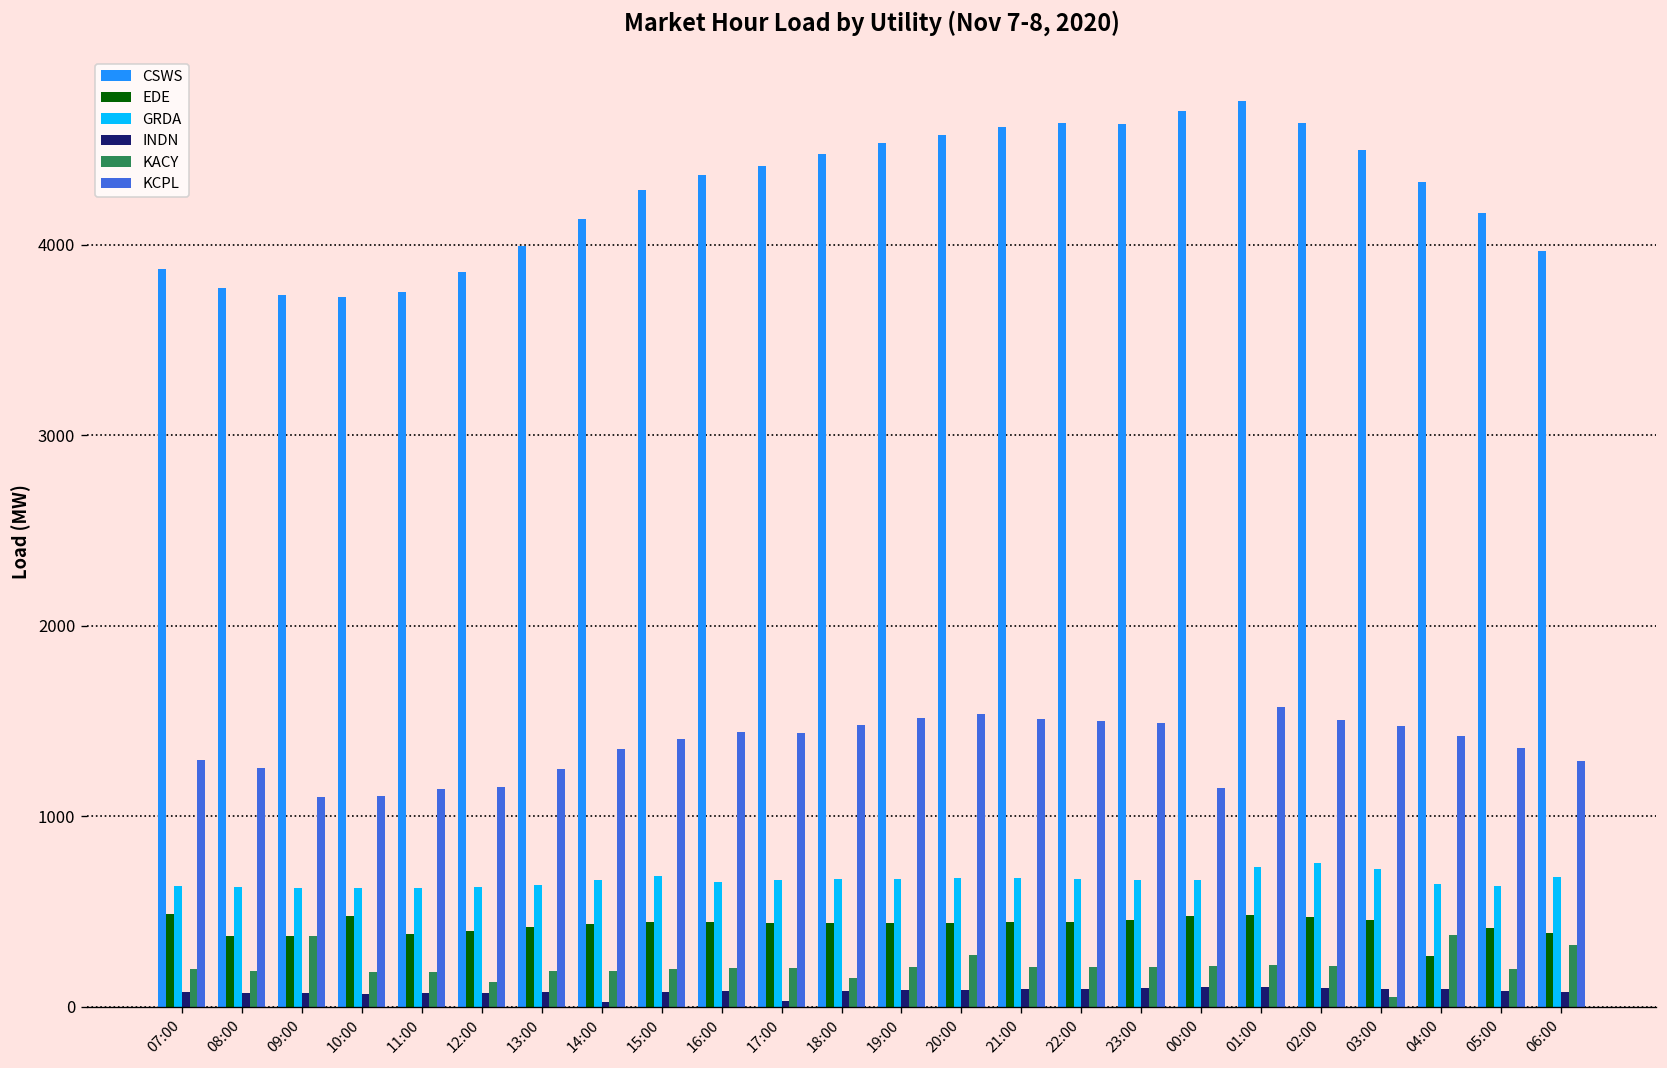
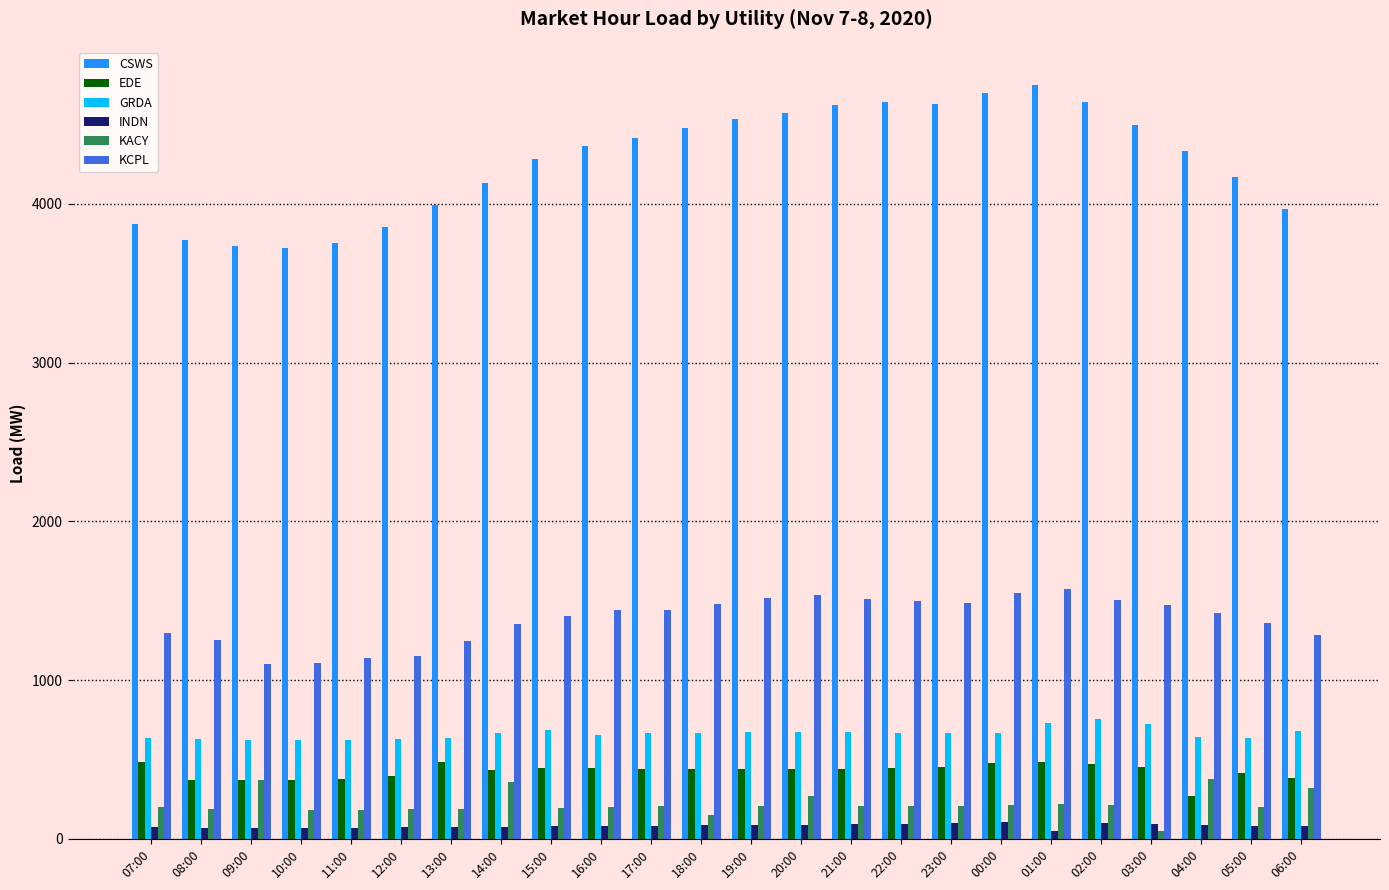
  {
    "EDE": {
      "07:00": 480,
      "08:00": 370,
      "09:00": 370,
-     "10:00": 470,
+     "10:00": 370,
      "11:00": 380,
      "12:00": 400,
-     "13:00": 420,
+     "13:00": 480,
      "14:00": 430,
      "15:00": 450,
      "16:00": 450,
      "17:00": 440,
      "18:00": 440,
      "19:00": 440,
      "20:00": 440,
      "21:00": 440,
      "22:00": 450,
      "23:00": 450,
      "00:00": 480,
      "01:00": 480,
      "02:00": 470,
      "03:00": 450,
      "04:00": 270,
      "05:00": 410,
      "06:00": 390
    },
    "INDN": {
      "07:00": 70,
      "08:00": 70,
      "09:00": 70,
      "10:00": 70,
      "11:00": 70,
      "12:00": 70,
      "13:00": 80,
-     "14:00": 30,
+     "14:00": 80,
      "15:00": 80,
      "16:00": 80,
-     "17:00": 30,
+     "17:00": 80,
      "18:00": 80,
      "19:00": 90,
      "20:00": 90,
      "21:00": 90,
      "22:00": 90,
      "23:00": 100,
      "00:00": 100,
-     "01:00": 100,
+     "01:00": 50,
      "02:00": 100,
      "03:00": 100,
      "04:00": 90,
      "05:00": 80,
      "06:00": 80
    },
    "KACY": {
      "07:00": 200,
      "08:00": 190,
      "09:00": 370,
      "10:00": 180,
      "11:00": 180,
-     "12:00": 130,
+     "12:00": 190,
      "13:00": 190,
-     "14:00": 190,
+     "14:00": 360,
      "15:00": 200,
      "16:00": 200,
      "17:00": 200,
      "18:00": 150,
      "19:00": 210,
      "20:00": 270,
      "21:00": 210,
      "22:00": 210,
      "23:00": 210,
      "00:00": 220,
      "01:00": 220,
      "02:00": 210,
      "03:00": 50,
      "04:00": 380,
      "05:00": 200,
      "06:00": 320
    },
    "KCPL": {
      "07:00": 1300,
      "08:00": 1250,
      "09:00": 1100,
      "10:00": 1110,
      "11:00": 1140,
      "12:00": 1150,
      "13:00": 1250,
      "14:00": 1350,
      "15:00": 1400,
      "16:00": 1440,
      "17:00": 1440,
      "18:00": 1480,
      "19:00": 1520,
      "20:00": 1540,
      "21:00": 1510,
      "22:00": 1500,
      "23:00": 1490,
-     "00:00": 1150,
+     "00:00": 1550,
      "01:00": 1570,
      "02:00": 1510,
      "03:00": 1480,
      "04:00": 1420,
      "05:00": 1360,
      "06:00": 1290
    }
  }
